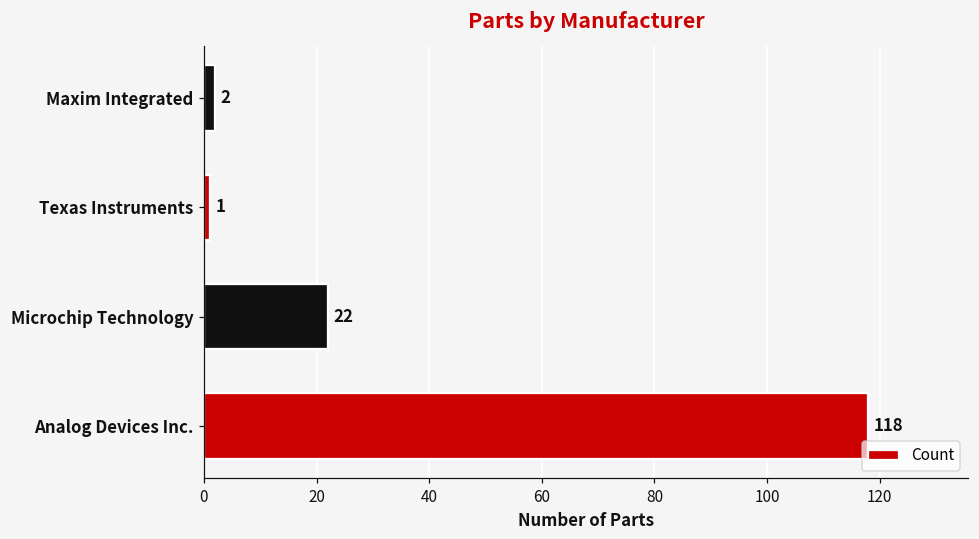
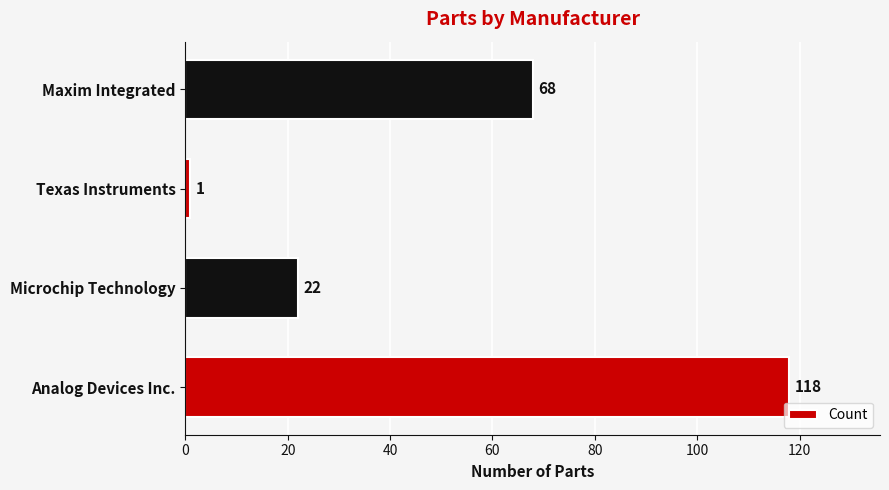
  {
-   "Maxim Integrated": 2,
+   "Maxim Integrated": 68,
    "Texas Instruments": 1,
    "Microchip Technology": 22,
    "Analog Devices Inc.": 118
  }
